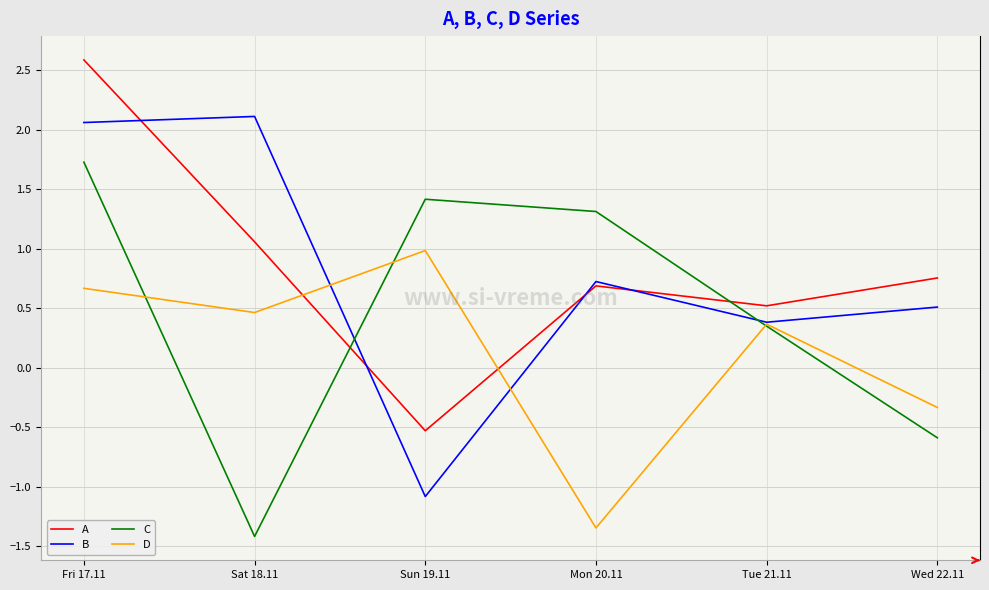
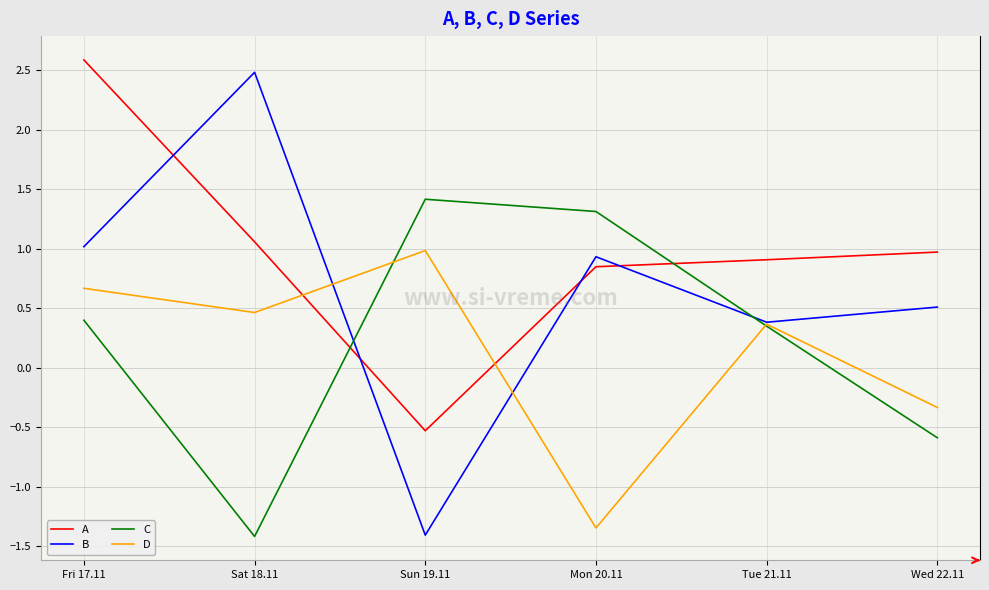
  {
    "A": {
      "Fri 17.11": 2.59,
      "Sat 18.11": 1.06,
      "Sun 19.11": -0.53,
-     "Mon 20.11": 0.69,
-     "Tue 21.11": 0.52,
-     "Wed 22.11": 0.75
+     "Mon 20.11": 0.85,
+     "Tue 21.11": 0.91,
+     "Wed 22.11": 0.97
    },
    "B": {
-     "Fri 17.11": 2.06,
-     "Sat 18.11": 2.11,
-     "Sun 19.11": -1.08,
-     "Mon 20.11": 0.72,
+     "Fri 17.11": 1.02,
+     "Sat 18.11": 2.48,
+     "Sun 19.11": -1.41,
+     "Mon 20.11": 0.93,
      "Wed 22.11": 0.51
    },
    "C": {
-     "Fri 17.11": 1.73,
+     "Fri 17.11": 0.40,
      "Sat 18.11": -1.42,
      "Sun 19.11": 1.42,
      "Mon 20.11": 1.31,
      "Wed 22.11": -0.59
    },
    "D": {
      "Fri 17.11": 0.67,
      "Sat 18.11": 0.46,
      "Sun 19.11": 0.99,
      "Mon 20.11": -1.35,
      "Wed 22.11": -0.33
    }
  }
